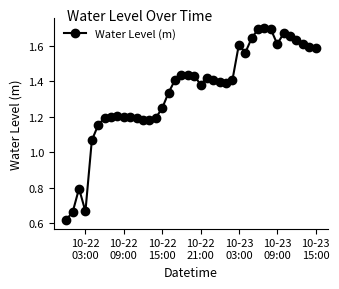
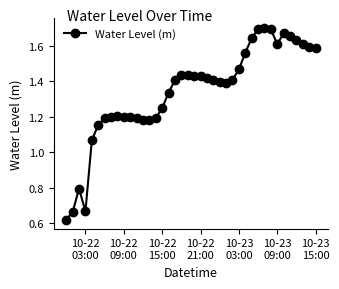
  {
    "10-22 03:00": 0.67,
    "10-22 09:00": 1.20,
    "10-22 15:00": 1.25,
-   "10-22 21:00": 1.38,
-   "10-23 03:00": 1.61,
+   "10-22 21:00": 1.43,
+   "10-23 03:00": 1.47,
    "10-23 09:00": 1.61,
    "10-23 15:00": 1.59
  }
